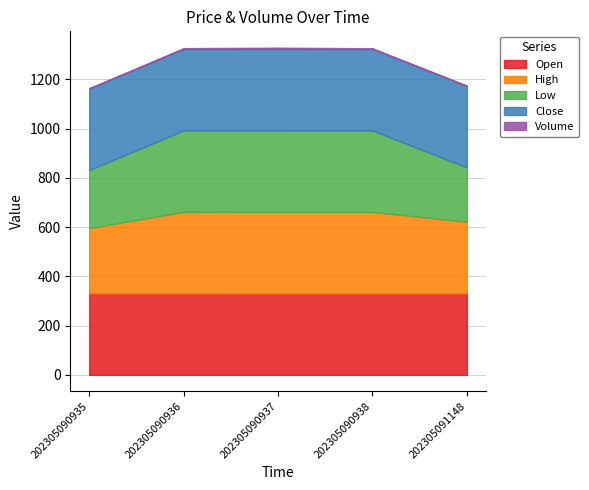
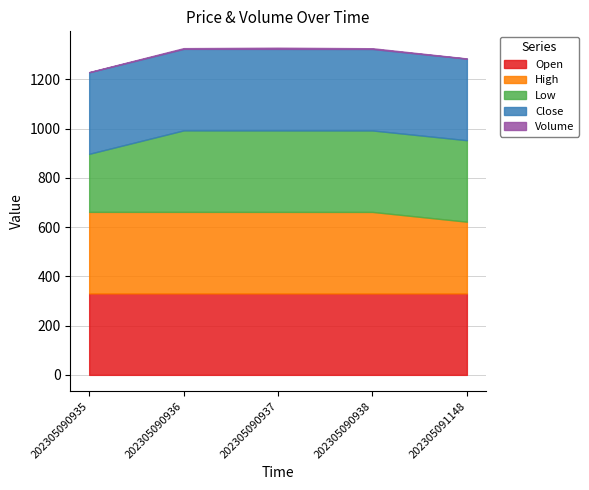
  {
    "Open": {
      "202305090935": 330,
      "202305090936": 330,
      "202305090937": 330,
      "202305090938": 330,
      "202305091148": 330
    },
    "High": {
-     "202305090935": 270,
+     "202305090935": 330,
      "202305090936": 330,
      "202305090937": 330,
      "202305090938": 330,
      "202305091148": 290
    },
    "Low": {
      "202305090935": 240,
      "202305090936": 330,
      "202305090937": 330,
      "202305090938": 330,
-     "202305091148": 220
+     "202305091148": 330
    }
  }
